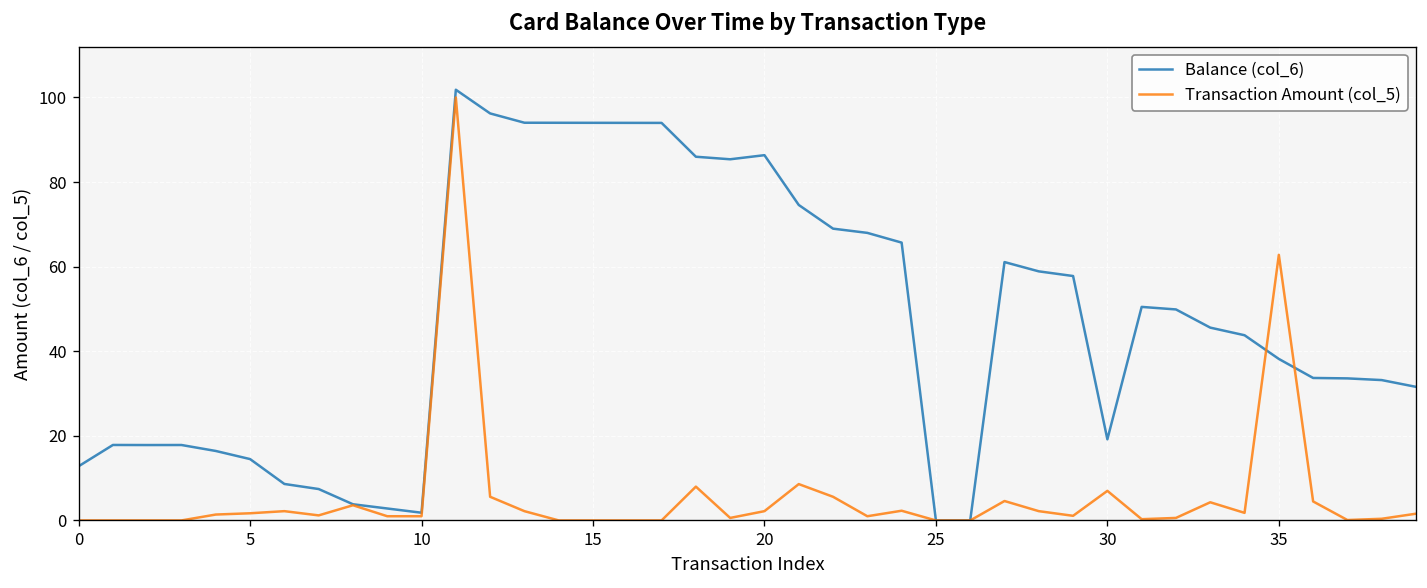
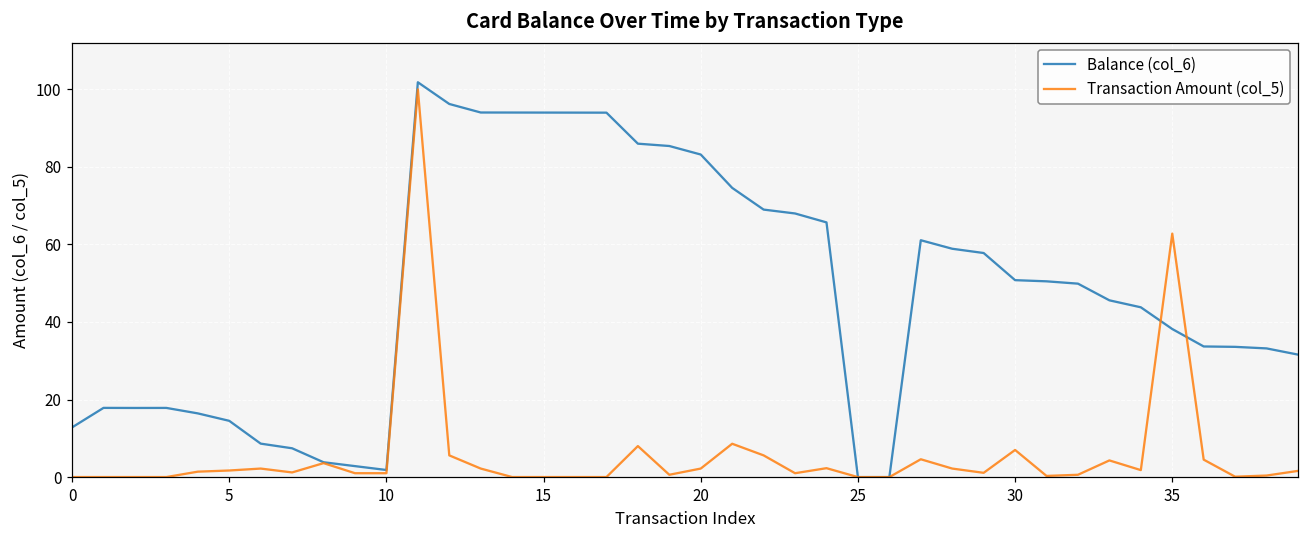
  {
    "Balance (col_6)": {
      "0": 13,
      "5": 15,
      "10": 2,
      "15": 94,
-     "20": 86,
-     "30": 19,
+     "20": 83,
+     "30": 51,
      "35": 38
    },
    "Transaction Amount (col_5)": {
      "0": 0,
      "5": 2,
      "10": 1,
      "15": 0,
      "20": 2,
      "30": 7,
      "35": 63
    }
  }
